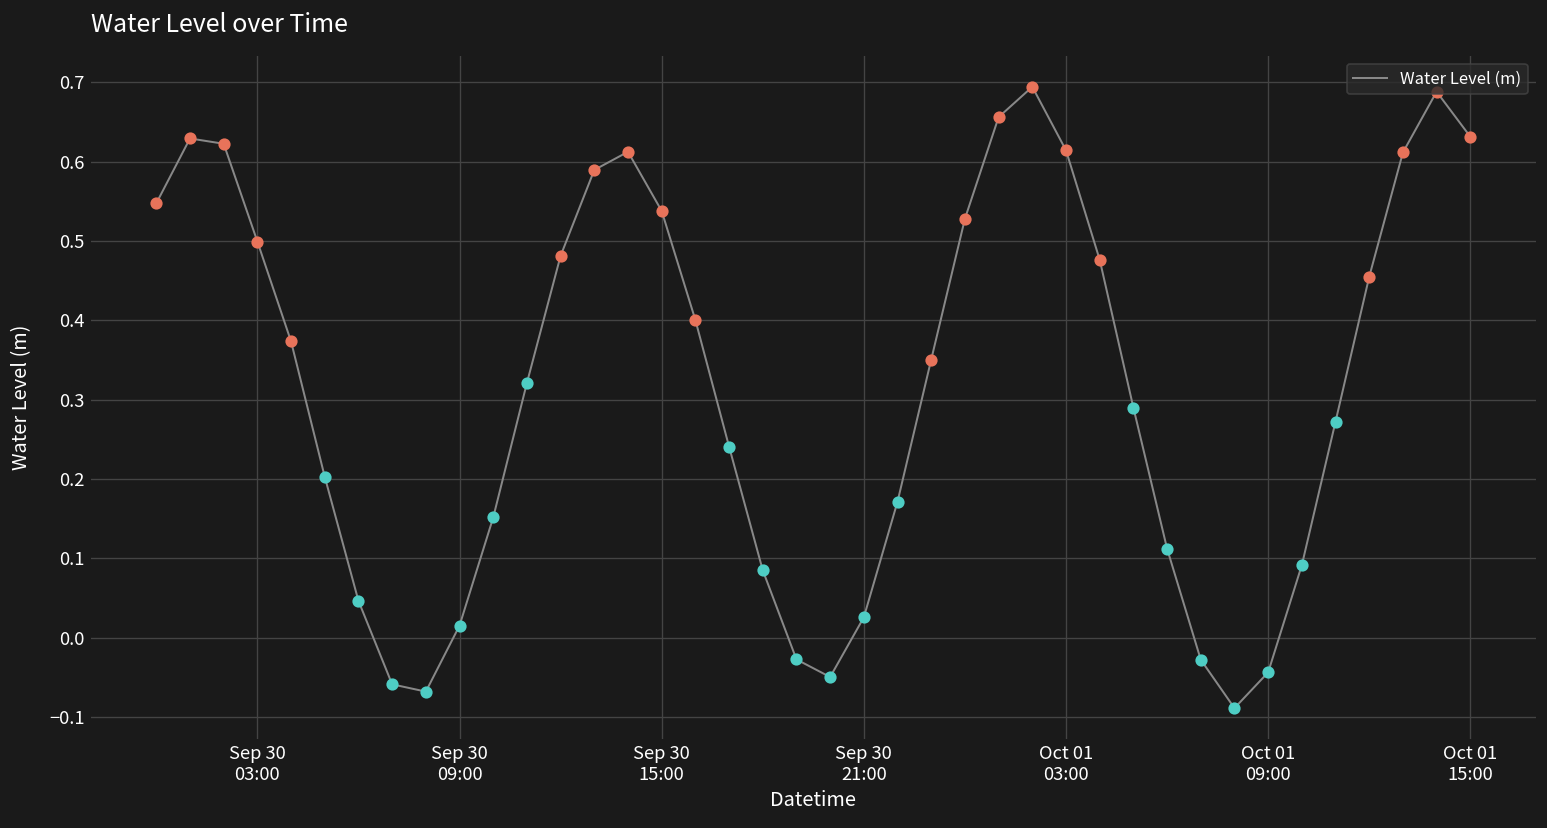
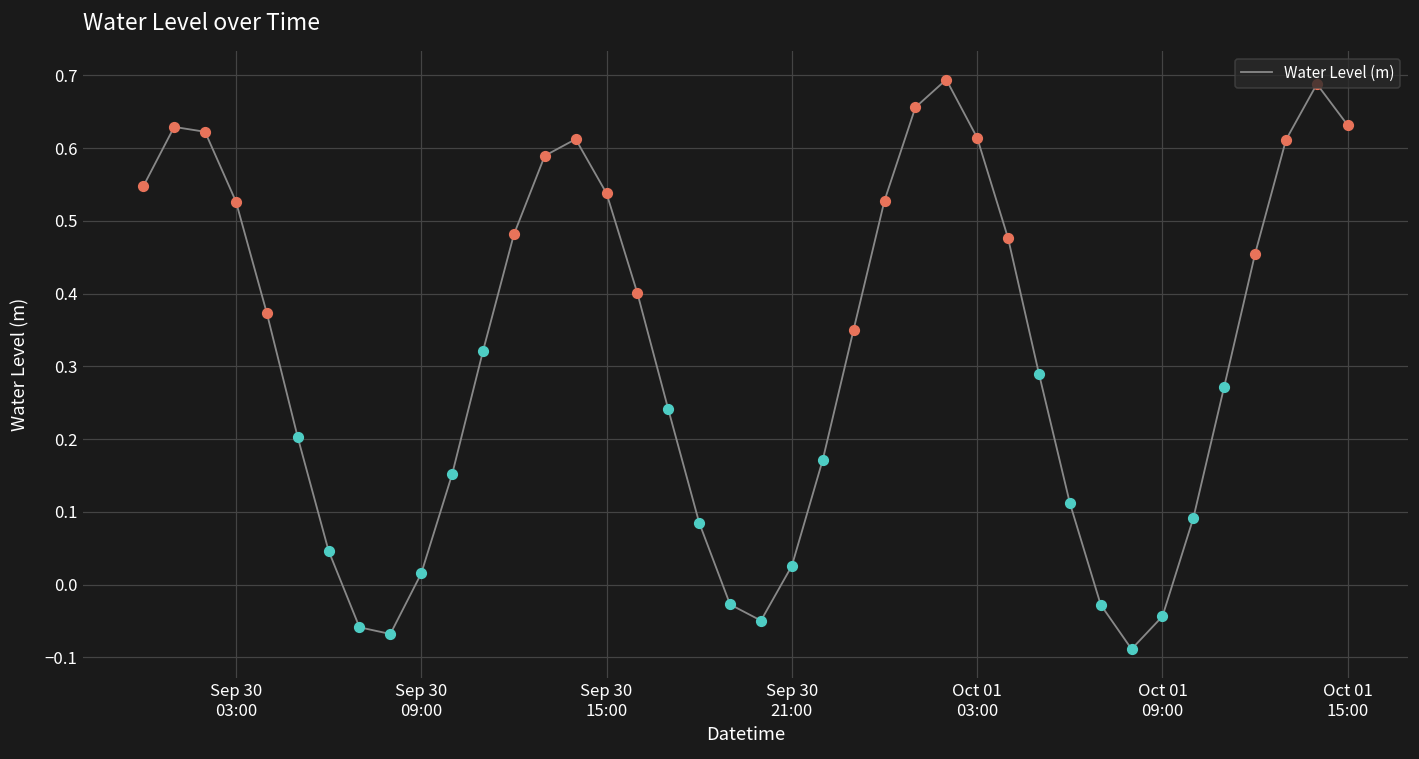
  {
    "Water Level (m)": {
-     "Sep 30 03:00": 0.50
+     "Sep 30 03:00": 0.53
    }
  }
